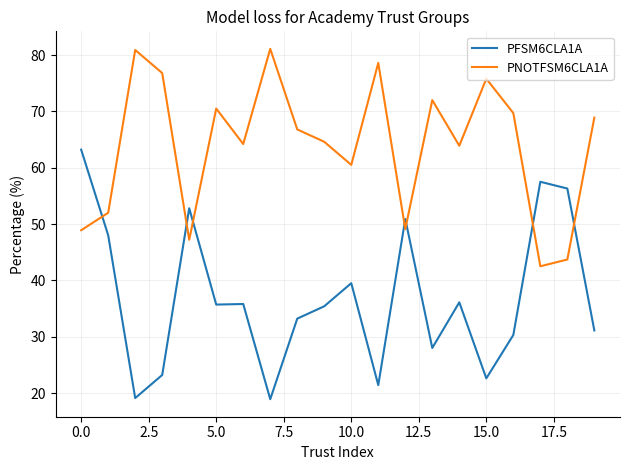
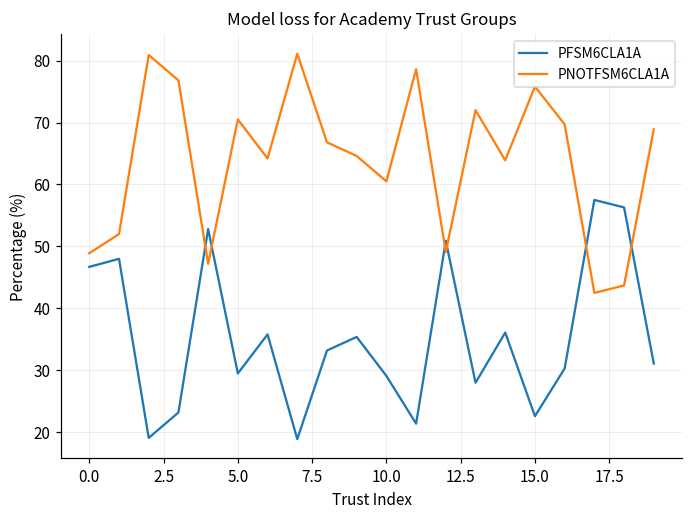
  {
    "PFSM6CLA1A": {
-     "0.0": 63,
-     "5.0": 36,
-     "10.0": 40,
+     "0.0": 47,
+     "5.0": 30,
+     "10.0": 29,
      "15.0": 23
    },
    "PNOTFSM6CLA1A": {
      "0.0": 49,
      "5.0": 71,
      "10.0": 61
    }
  }
